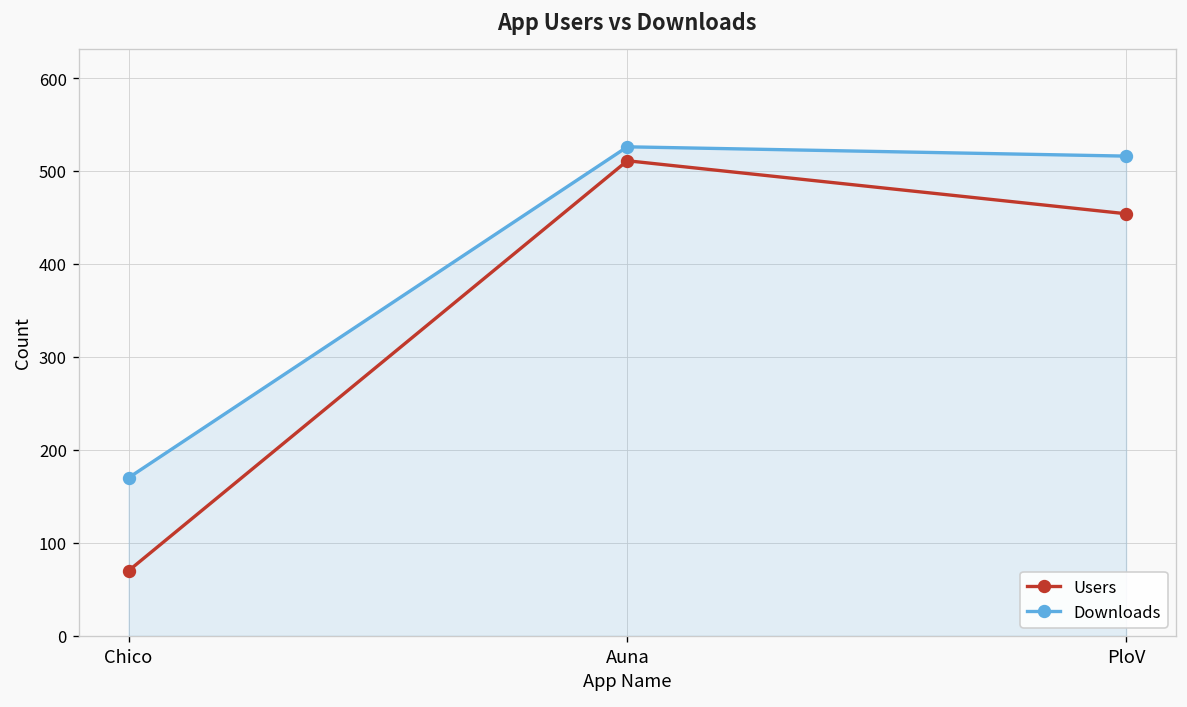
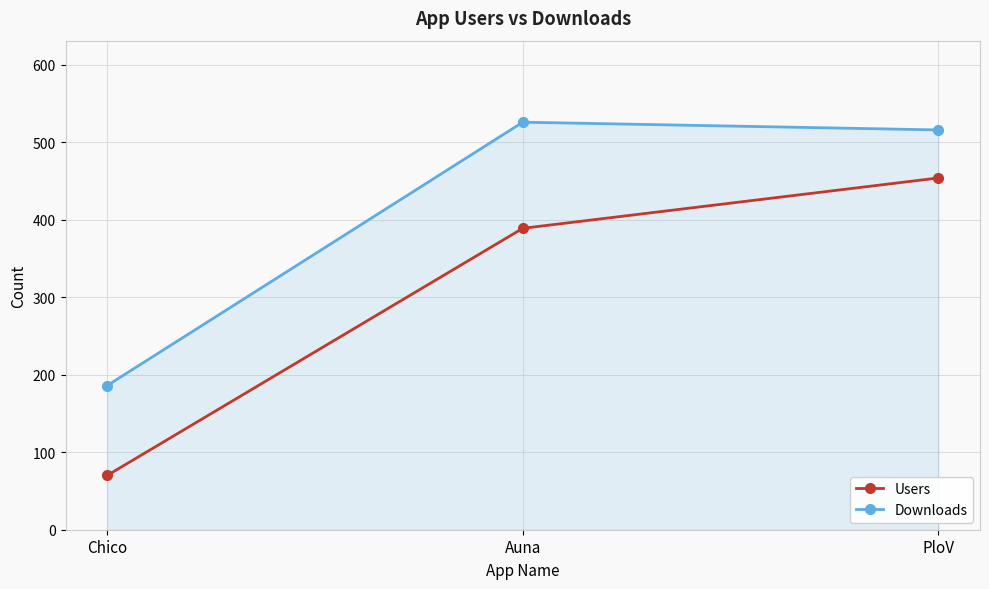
  {
    "Users": {
      "Chico": 70,
-     "Auna": 510,
+     "Auna": 390,
      "PloV": 450
    },
    "Downloads": {
-     "Chico": 170,
+     "Chico": 190,
      "Auna": 530,
      "PloV": 520
    }
  }
